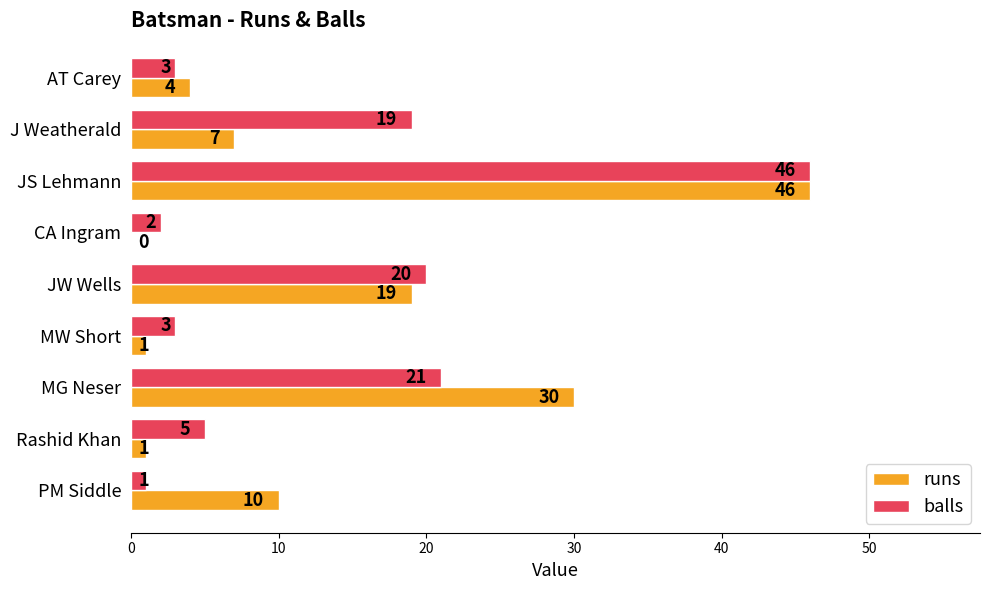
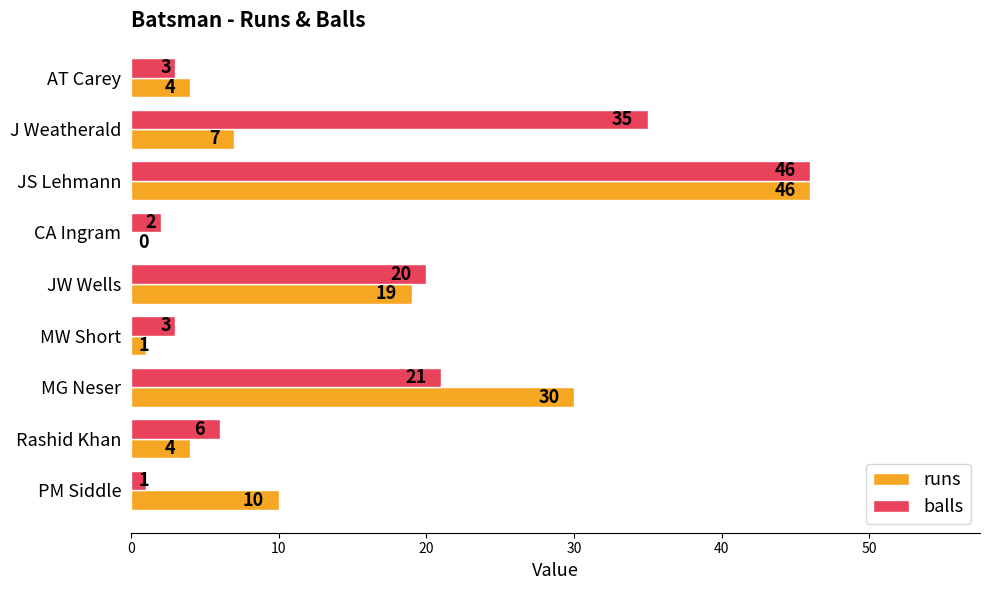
  {
    "runs": {
      "AT Carey": 4,
      "J Weatherald": 7,
      "JS Lehmann": 46,
      "CA Ingram": 0,
      "JW Wells": 19,
      "MW Short": 1,
      "MG Neser": 30,
-     "Rashid Khan": 1,
+     "Rashid Khan": 4,
      "PM Siddle": 10
    },
    "balls": {
      "AT Carey": 3,
-     "J Weatherald": 19,
+     "J Weatherald": 35,
      "JS Lehmann": 46,
      "CA Ingram": 2,
      "JW Wells": 20,
      "MW Short": 3,
      "MG Neser": 21,
-     "Rashid Khan": 5,
+     "Rashid Khan": 6,
      "PM Siddle": 1
    }
  }
